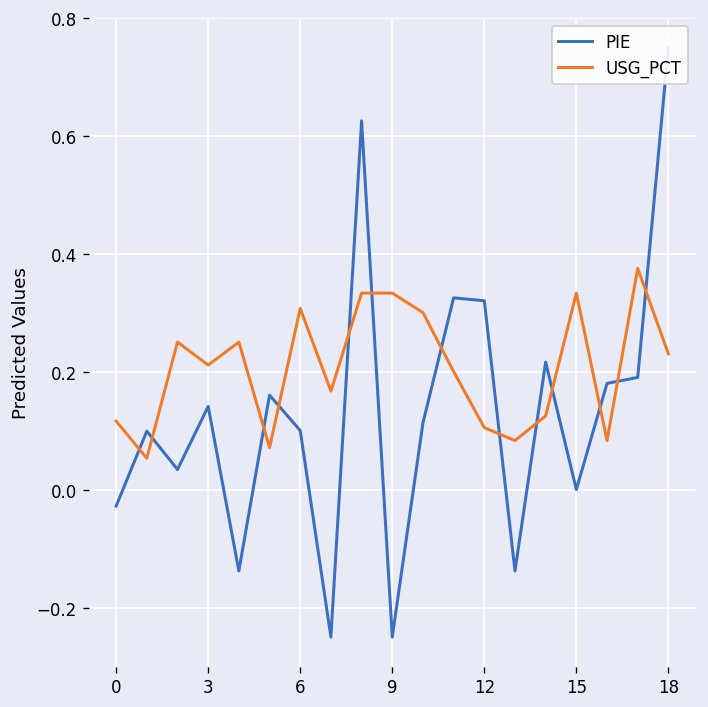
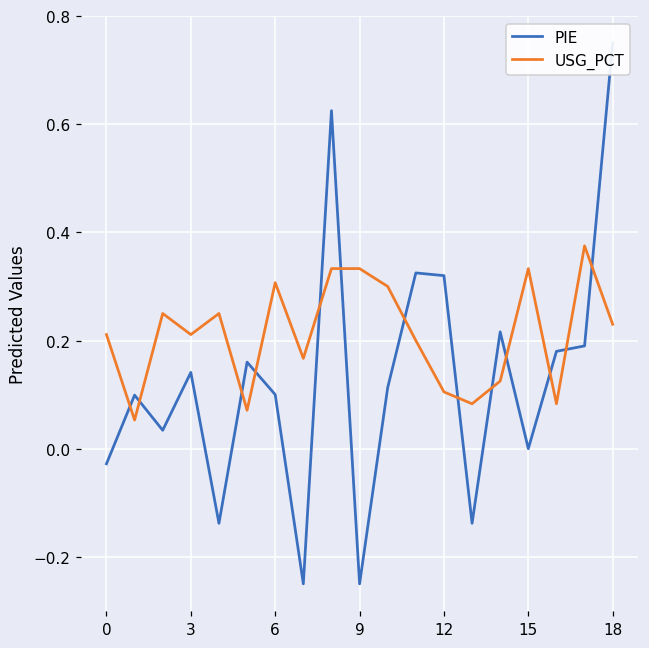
  {
    "PIE": {
      "0": -0.03,
      "3": 0.14,
      "6": 0.10,
      "9": -0.25,
      "12": 0.32,
      "15": 0.00
    },
    "USG_PCT": {
-     "0": 0.12,
+     "0": 0.21,
      "3": 0.21,
      "6": 0.31,
      "9": 0.33,
      "12": 0.11,
      "15": 0.33,
      "18": 0.23
    }
  }
